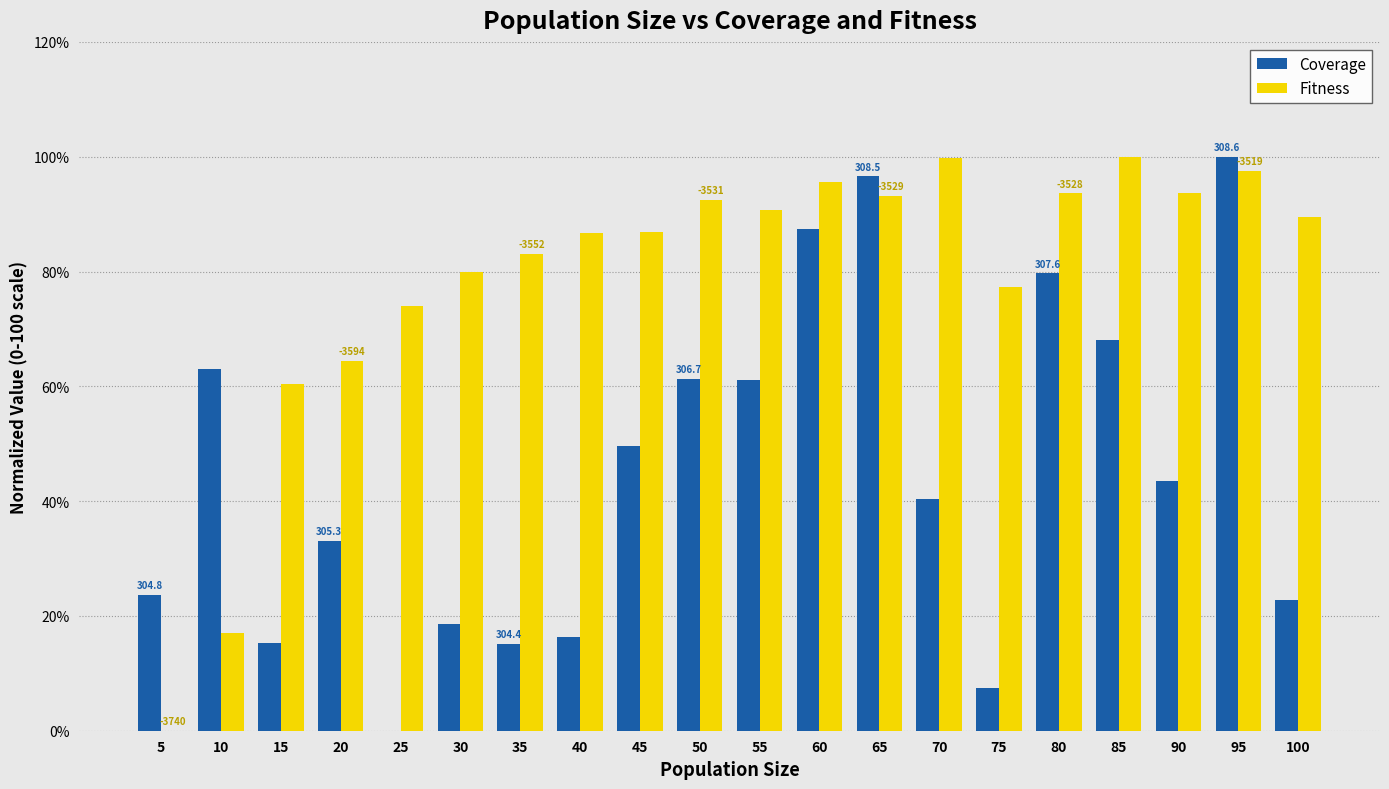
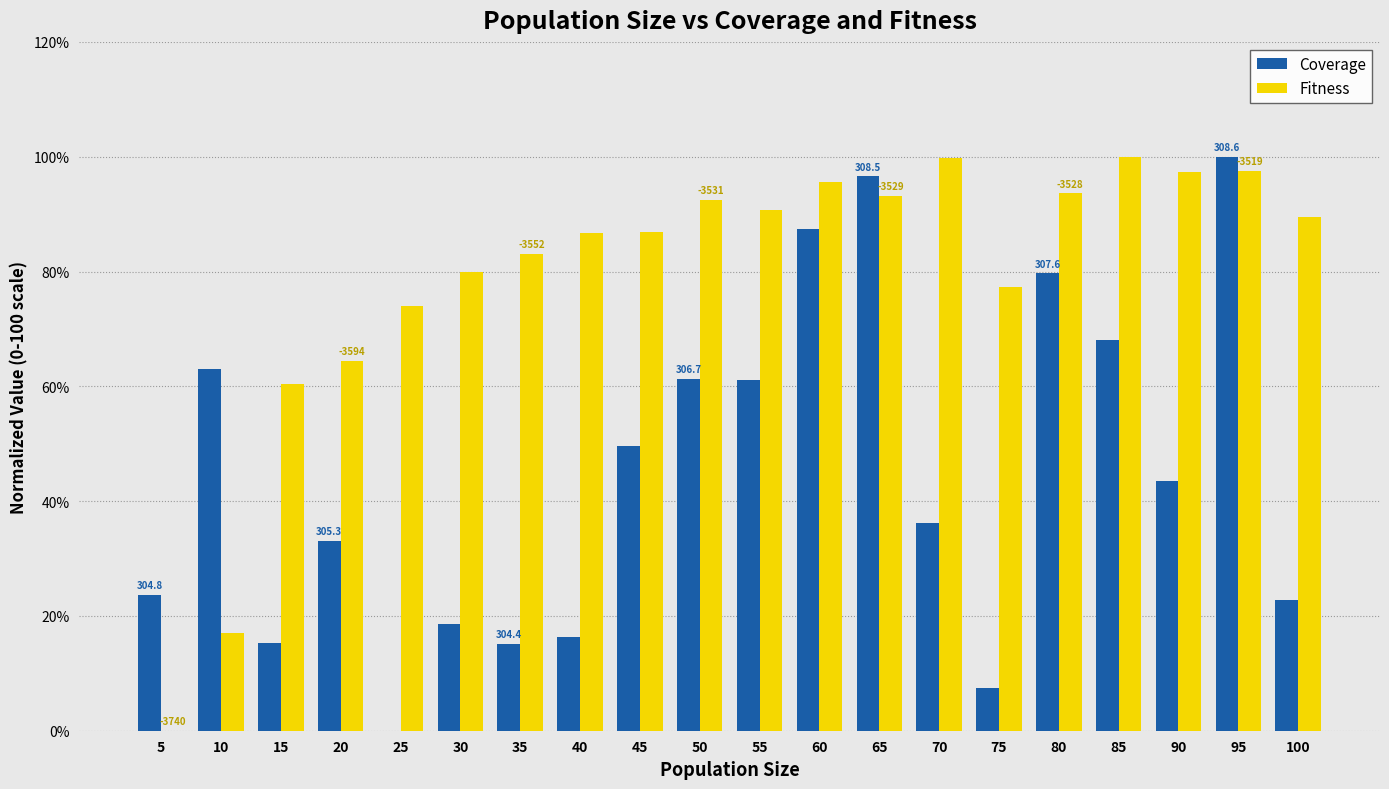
  {
    "Coverage": {
      "10": "63%",
      "15": "15%",
      "25": "0%",
      "30": "19%",
      "40": "16%",
      "45": "50%",
      "55": "61%",
      "60": "87%",
-     "70": "40%",
+     "70": "36%",
      "75": "7%",
      "85": "68%",
      "90": "43%",
      "100": "23%"
    },
    "Fitness": {
      "10": "17%",
      "15": "60%",
      "25": "74%",
      "30": "80%",
      "40": "87%",
      "45": "87%",
      "55": "91%",
      "60": "96%",
      "70": "100%",
      "75": "77%",
      "85": "100%",
-     "90": "94%",
+     "90": "97%",
      "100": "89%"
    }
  }
